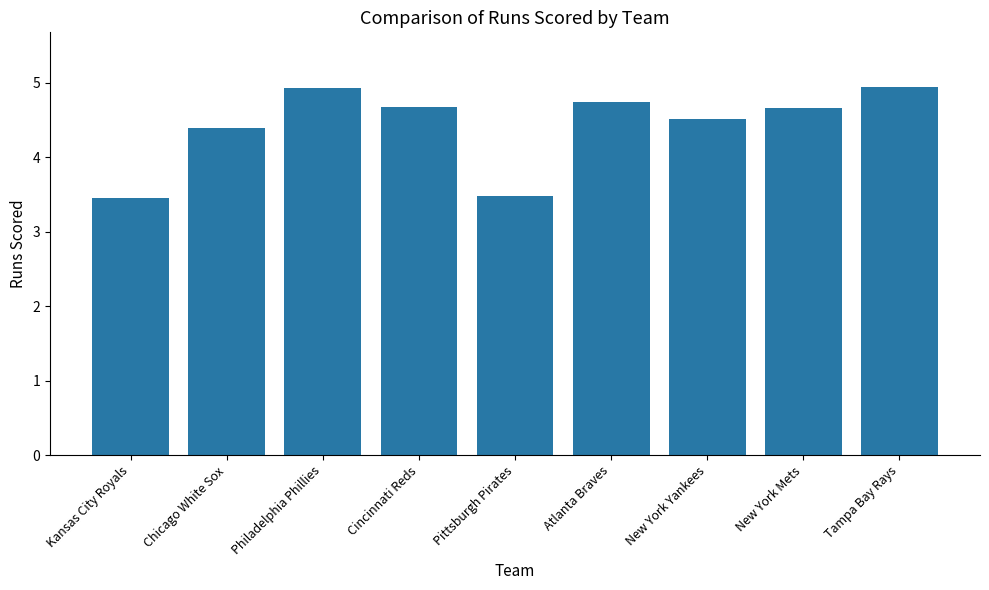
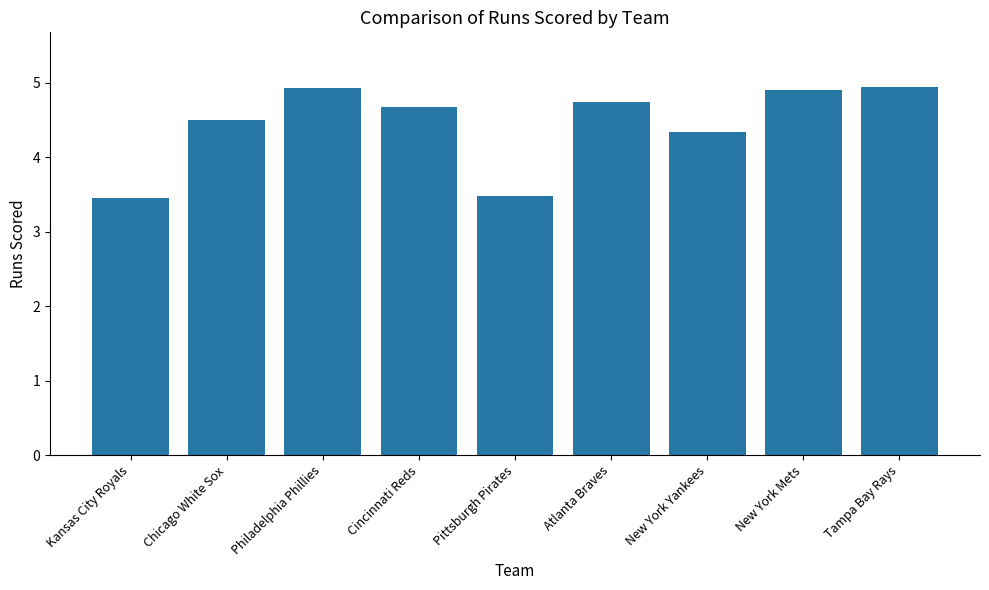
  {
    "Kansas City Royals": 3.5,
-   "Chicago White Sox": 4.4,
+   "Chicago White Sox": 4.5,
    "Philadelphia Phillies": 4.9,
    "Cincinnati Reds": 4.7,
    "Pittsburgh Pirates": 3.5,
    "Atlanta Braves": 4.7,
-   "New York Yankees": 4.5,
-   "New York Mets": 4.7,
+   "New York Yankees": 4.3,
+   "New York Mets": 4.9,
    "Tampa Bay Rays": 4.9
  }
